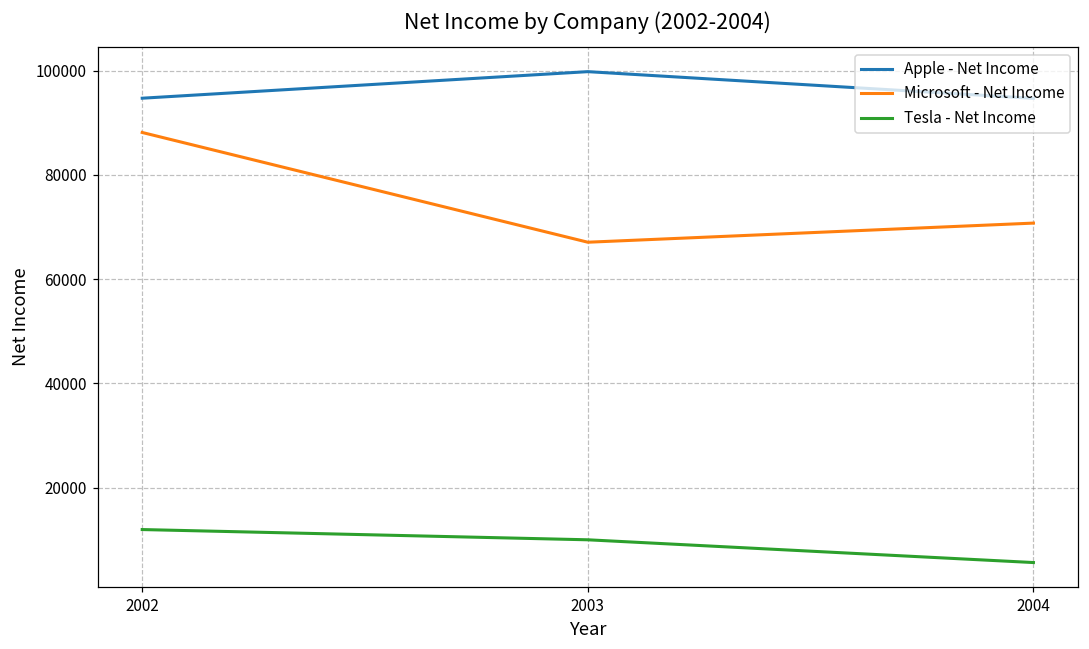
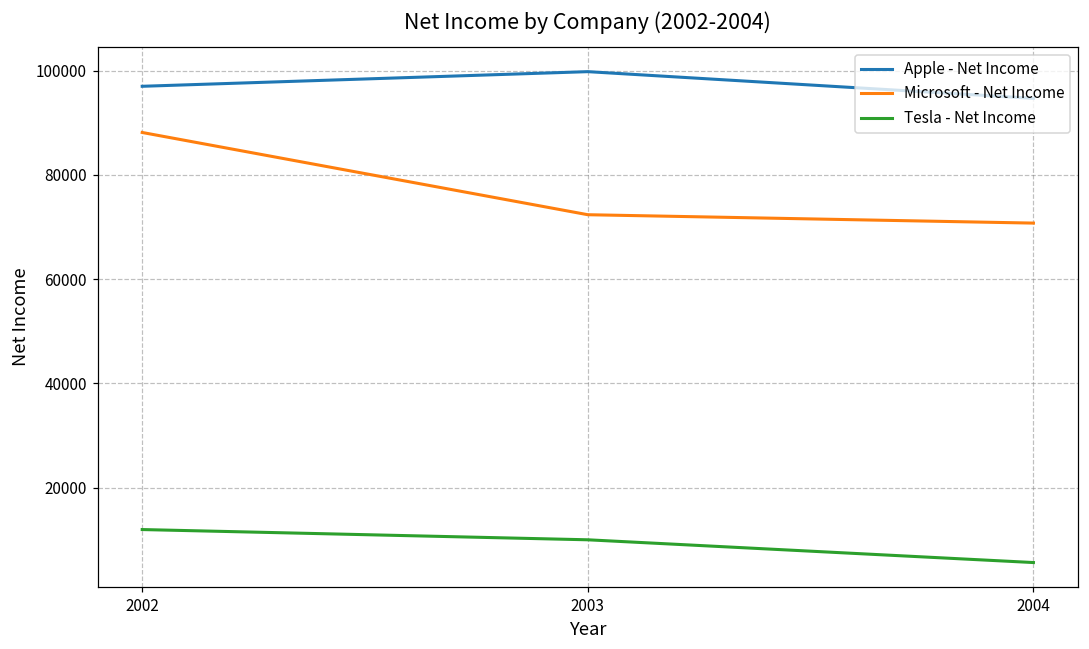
  {
    "Apple - Net Income": {
-     "2002": 95000,
+     "2002": 97000,
      "2003": 100000
    },
    "Microsoft - Net Income": {
      "2002": 88000,
-     "2003": 67000,
+     "2003": 72000,
      "2004": 71000
    },
    "Tesla - Net Income": {
      "2002": 12000,
      "2003": 10000,
      "2004": 6000
    }
  }
